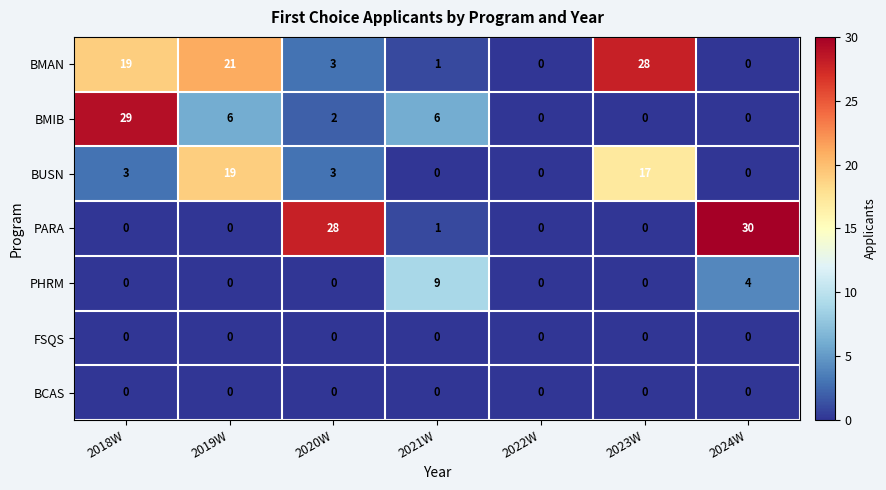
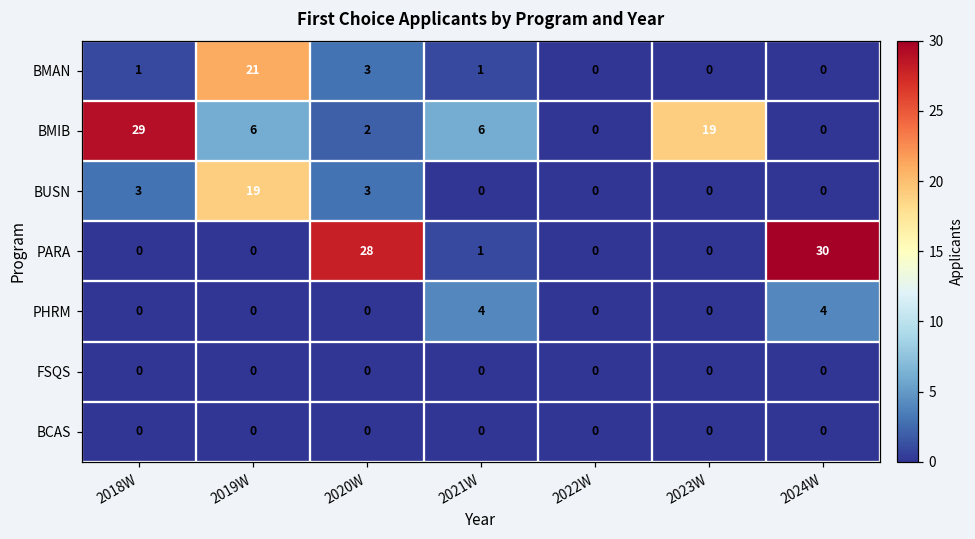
  {
    "BMAN": {
-     "2018W": 19,
+     "2018W": 1,
      "2019W": 21,
      "2020W": 3,
      "2021W": 1,
      "2022W": 0,
-     "2023W": 28,
+     "2023W": 0,
      "2024W": 0
    },
    "BMIB": {
      "2018W": 29,
      "2019W": 6,
      "2020W": 2,
      "2021W": 6,
      "2022W": 0,
-     "2023W": 0,
+     "2023W": 19,
      "2024W": 0
    },
    "BUSN": {
      "2018W": 3,
      "2019W": 19,
      "2020W": 3,
      "2021W": 0,
      "2022W": 0,
-     "2023W": 17,
+     "2023W": 0,
      "2024W": 0
    },
    "PARA": {
      "2018W": 0,
      "2019W": 0,
      "2020W": 28,
      "2021W": 1,
      "2022W": 0,
      "2023W": 0,
      "2024W": 30
    },
    "PHRM": {
      "2018W": 0,
      "2019W": 0,
      "2020W": 0,
-     "2021W": 9,
+     "2021W": 4,
      "2022W": 0,
      "2023W": 0,
      "2024W": 4
    },
    "FSQS": {
      "2018W": 0,
      "2019W": 0,
      "2020W": 0,
      "2021W": 0,
      "2022W": 0,
      "2023W": 0,
      "2024W": 0
    },
    "BCAS": {
      "2018W": 0,
      "2019W": 0,
      "2020W": 0,
      "2021W": 0,
      "2022W": 0,
      "2023W": 0,
      "2024W": 0
    }
  }
